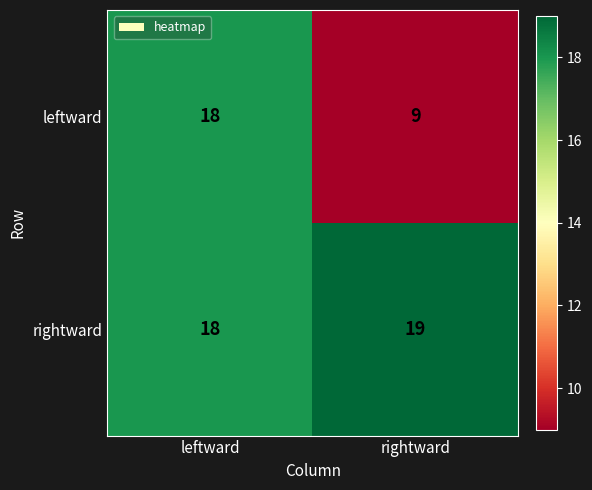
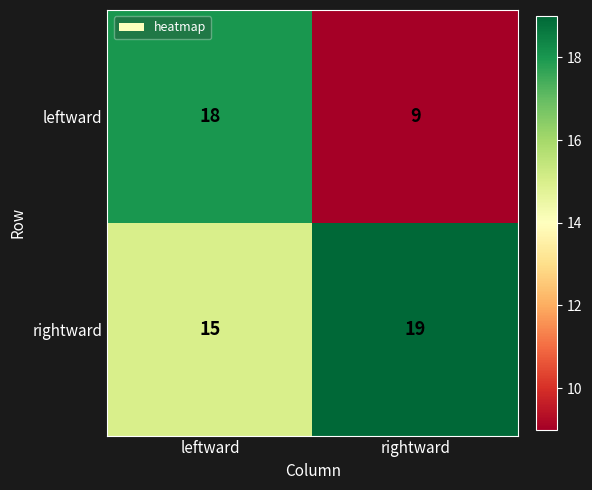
  {
    "leftward": {
      "leftward": 18,
      "rightward": 9
    },
    "rightward": {
-     "leftward": 18,
+     "leftward": 15,
      "rightward": 19
    }
  }
